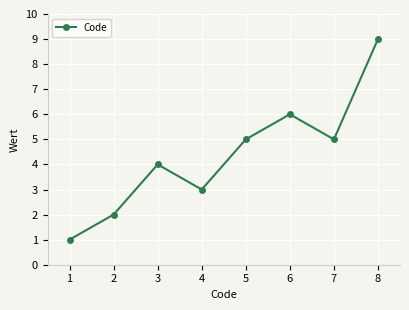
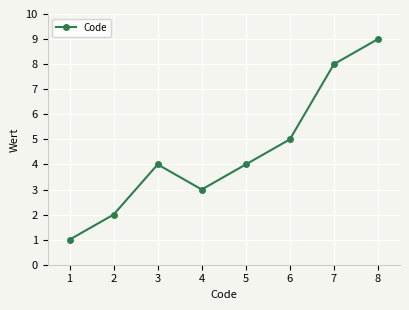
  {
    "1": 1,
    "2": 2,
    "3": 4,
    "4": 3,
-   "5": 5,
-   "6": 6,
-   "7": 5,
+   "5": 4,
+   "6": 5,
+   "7": 8,
    "8": 9
  }
